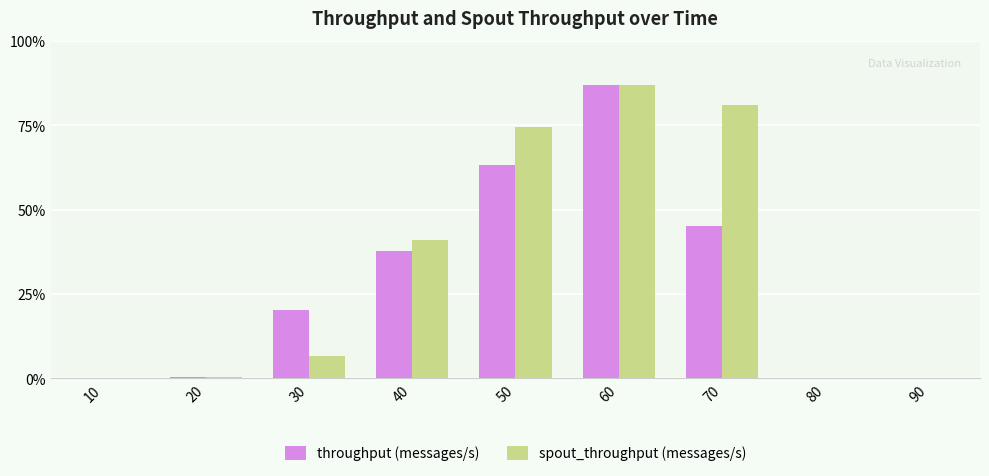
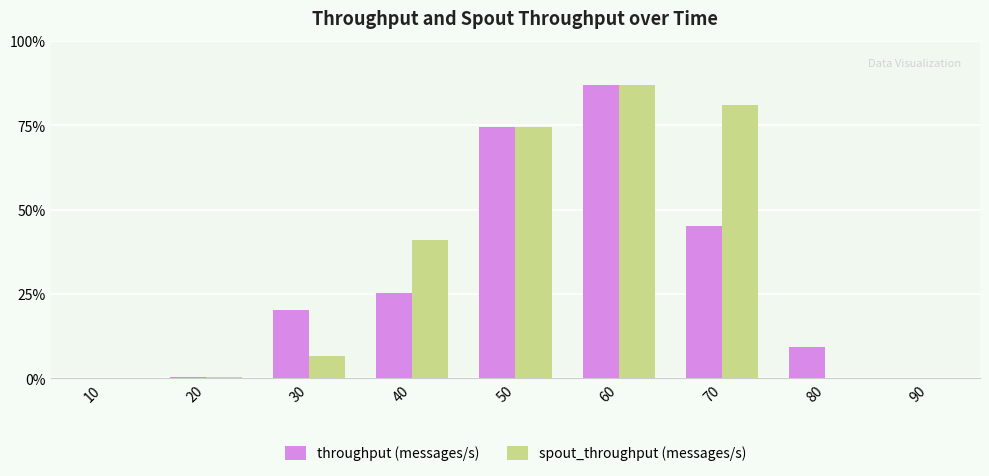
  {
    "throughput (messages/s)": {
      "10": "0%",
      "30": "20%",
-     "40": "38%",
-     "50": "63%",
+     "40": "25%",
+     "50": "75%",
      "60": "87%",
      "70": "45%",
-     "80": "0%",
+     "80": "9%",
      "90": "0%"
    },
    "spout_throughput (messages/s)": {
      "10": "0%",
      "30": "7%",
      "40": "41%",
      "50": "75%",
      "60": "87%",
      "70": "81%",
      "80": "0%",
      "90": "0%"
    }
  }
